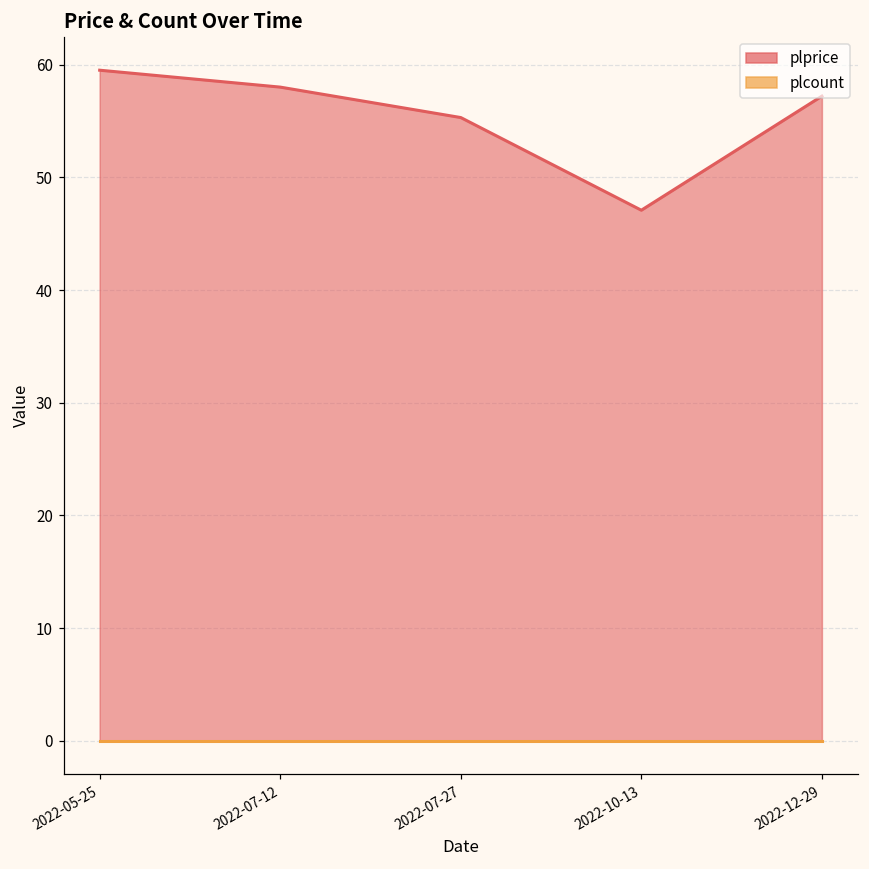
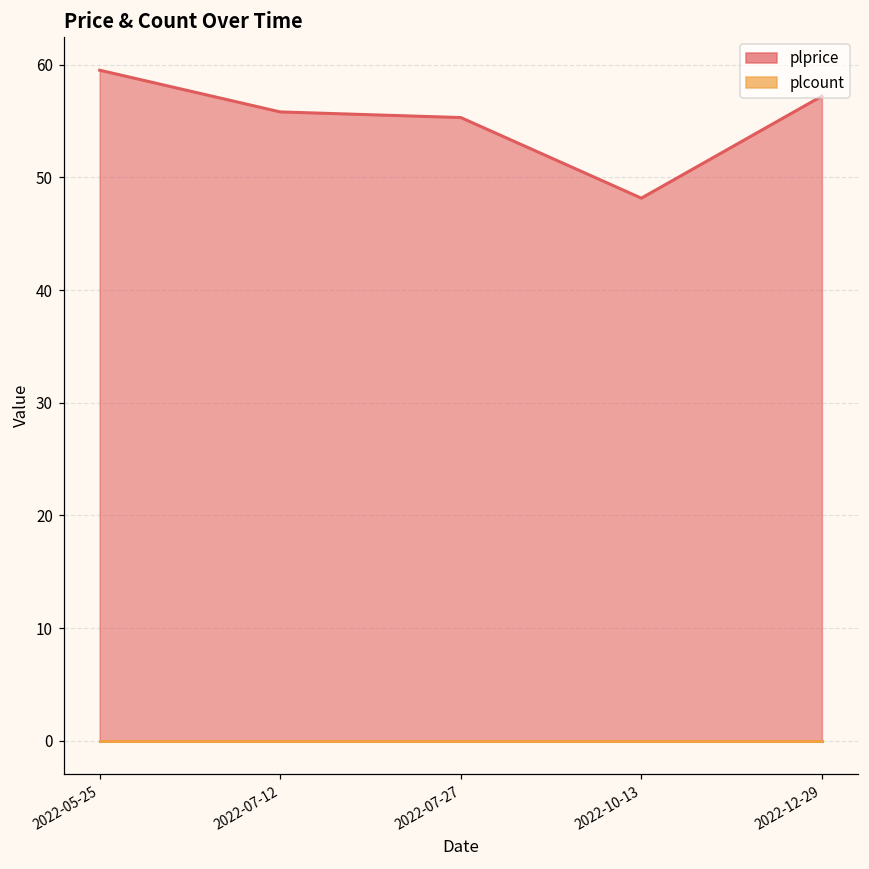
  {
    "plprice": {
      "2022-05-25": 59.5,
-     "2022-07-12": 58.0,
+     "2022-07-12": 55.8,
      "2022-07-27": 55.3,
-     "2022-10-13": 47.1,
+     "2022-10-13": 48.2,
      "2022-12-29": 57.2
    },
    "plcount": {
      "2022-05-25": 0.0,
      "2022-07-12": 0.0,
      "2022-07-27": 0.0,
      "2022-10-13": 0.0,
      "2022-12-29": 0.0
    }
  }
